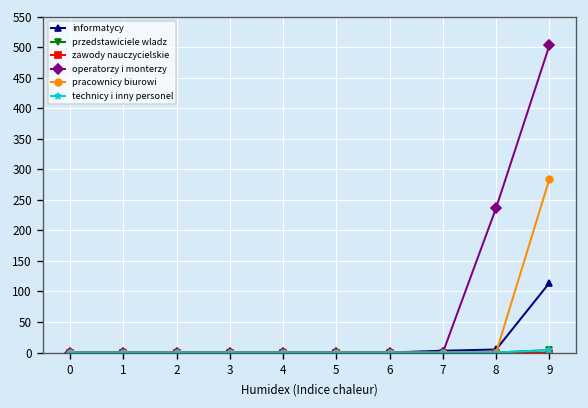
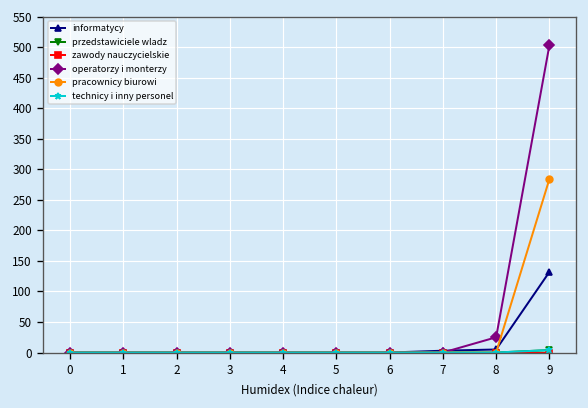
  {
    "informatycy": {
      "8": 10,
-     "9": 110
+     "9": 130
    },
    "operatorzy i monterzy": {
-     "8": 240,
+     "8": 30,
      "9": 500
    },
    "pracownicy biurowi": {
      "9": 280
    }
  }
